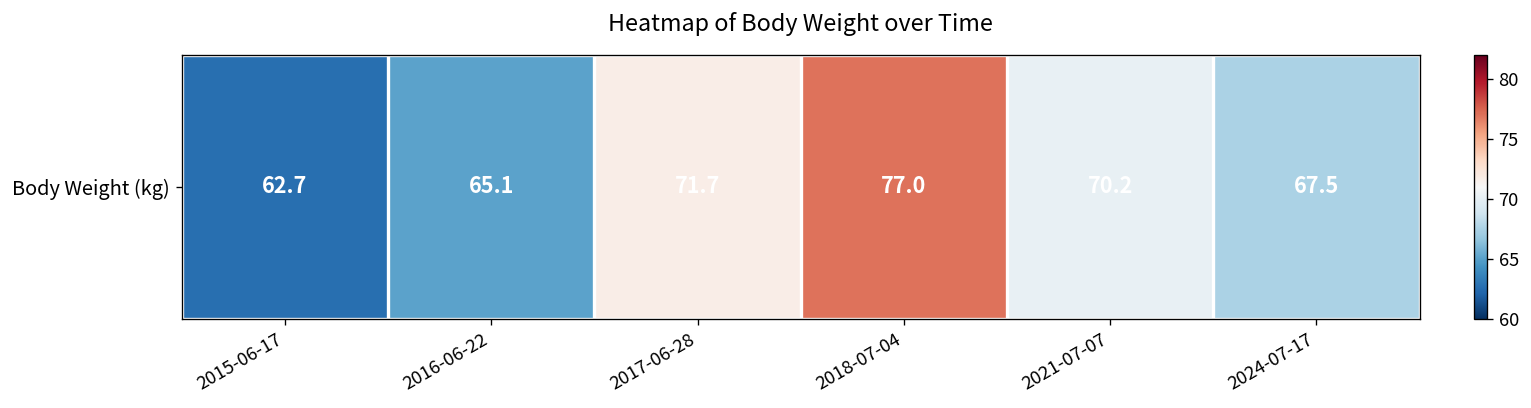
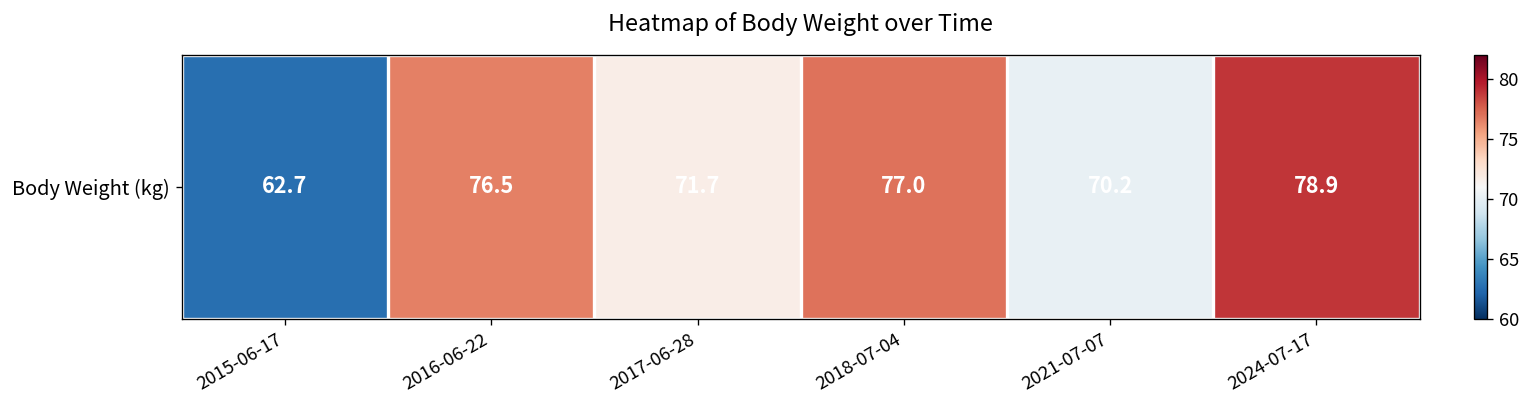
  {
    "Body Weight (kg)": {
      "2015-06-17": 62.7,
-     "2016-06-22": 65.1,
+     "2016-06-22": 76.5,
      "2018-07-04": 77.0,
-     "2024-07-17": 67.5
+     "2024-07-17": 78.9
    }
  }
